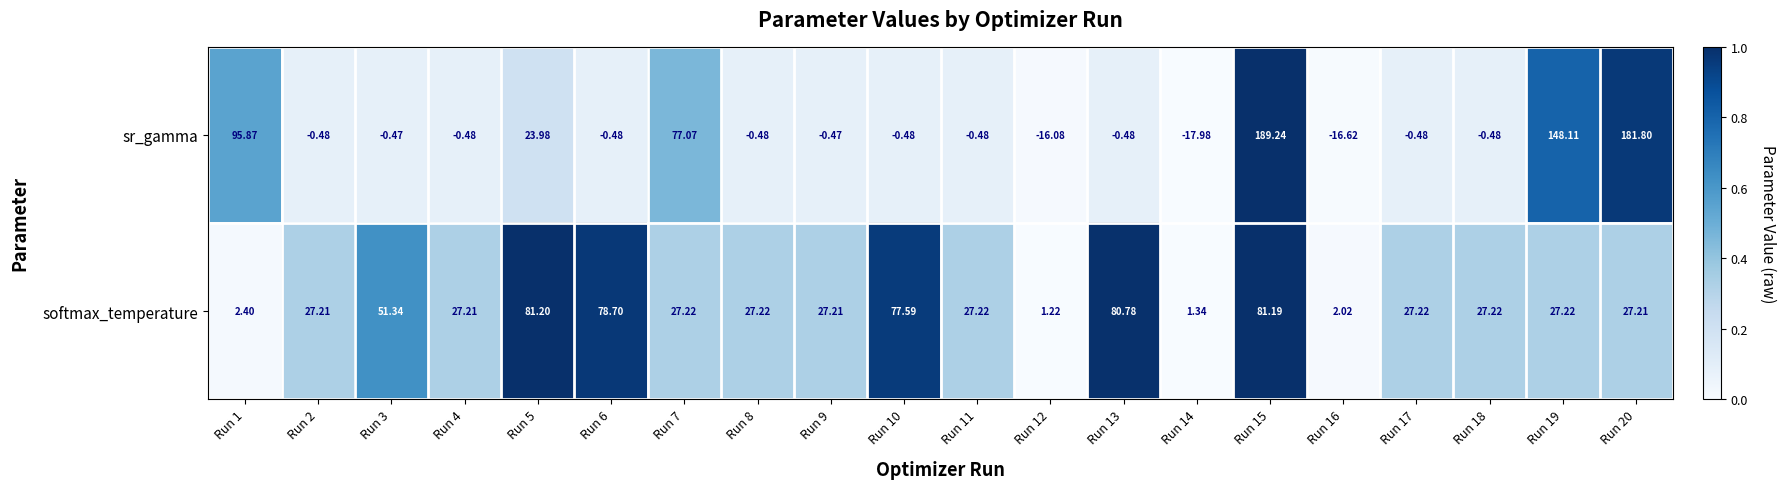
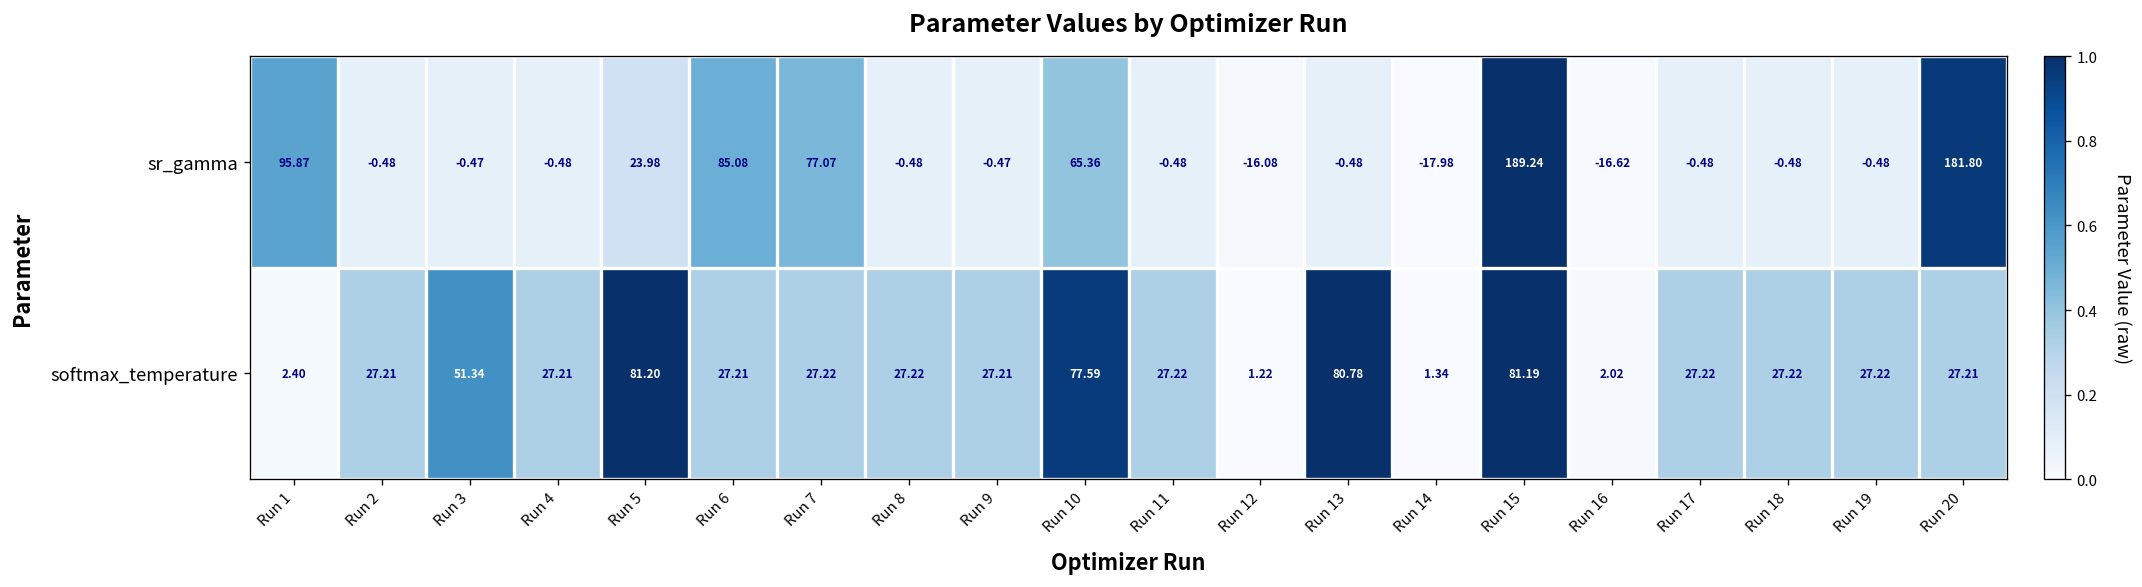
  {
    "sr_gamma": {
      "Run 1": 95.87,
      "Run 2": -0.48,
      "Run 3": -0.47,
      "Run 4": -0.48,
      "Run 5": 23.98,
-     "Run 6": -0.48,
+     "Run 6": 85.08,
      "Run 7": 77.07,
      "Run 8": -0.48,
      "Run 9": -0.47,
-     "Run 10": -0.48,
+     "Run 10": 65.36,
      "Run 11": -0.48,
      "Run 12": -16.08,
      "Run 13": -0.48,
      "Run 14": -17.98,
      "Run 15": 189.24,
      "Run 16": -16.62,
      "Run 17": -0.48,
      "Run 18": -0.48,
-     "Run 19": 148.11,
+     "Run 19": -0.48,
      "Run 20": 181.80
    },
    "softmax_temperature": {
      "Run 1": 2.40,
      "Run 2": 27.21,
      "Run 3": 51.34,
      "Run 4": 27.21,
      "Run 5": 81.20,
-     "Run 6": 78.70,
+     "Run 6": 27.21,
      "Run 7": 27.22,
      "Run 8": 27.22,
      "Run 9": 27.21,
      "Run 10": 77.59,
      "Run 11": 27.22,
      "Run 12": 1.22,
      "Run 13": 80.78,
      "Run 14": 1.34,
      "Run 15": 81.19,
      "Run 16": 2.02,
      "Run 17": 27.22,
      "Run 18": 27.22,
      "Run 19": 27.22,
      "Run 20": 27.21
    }
  }
